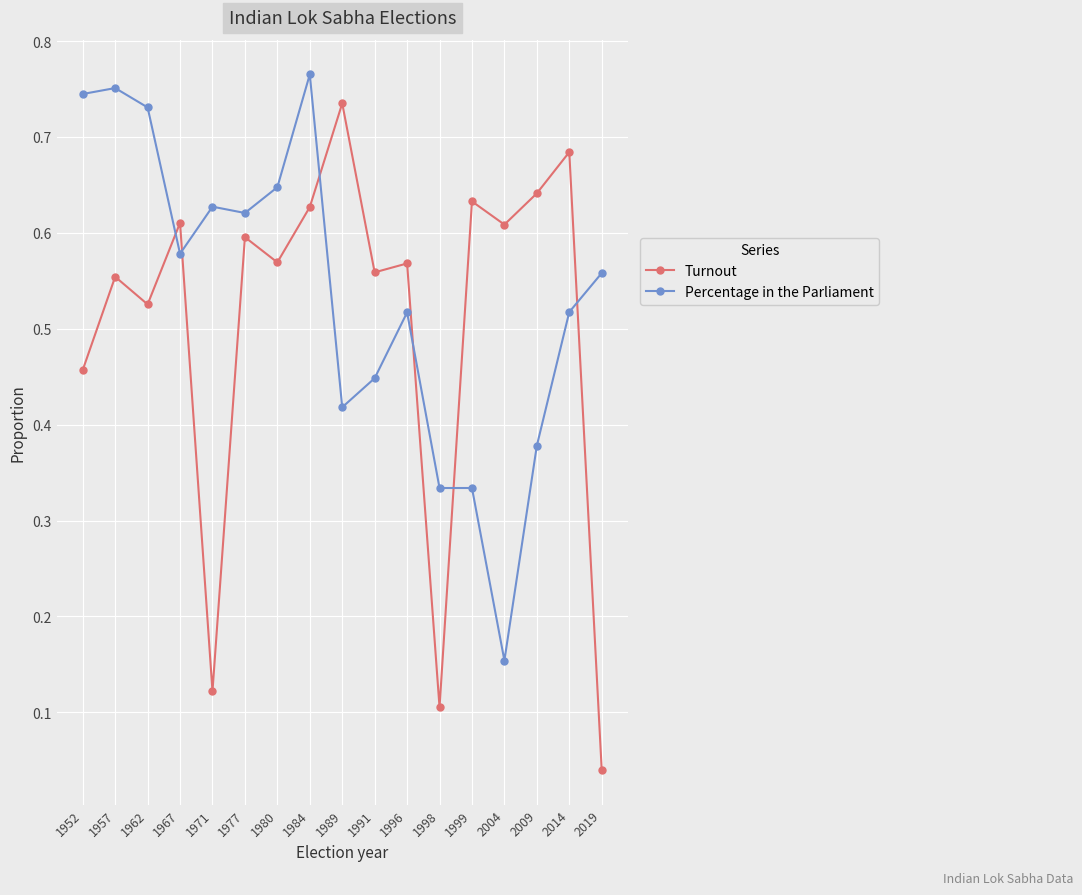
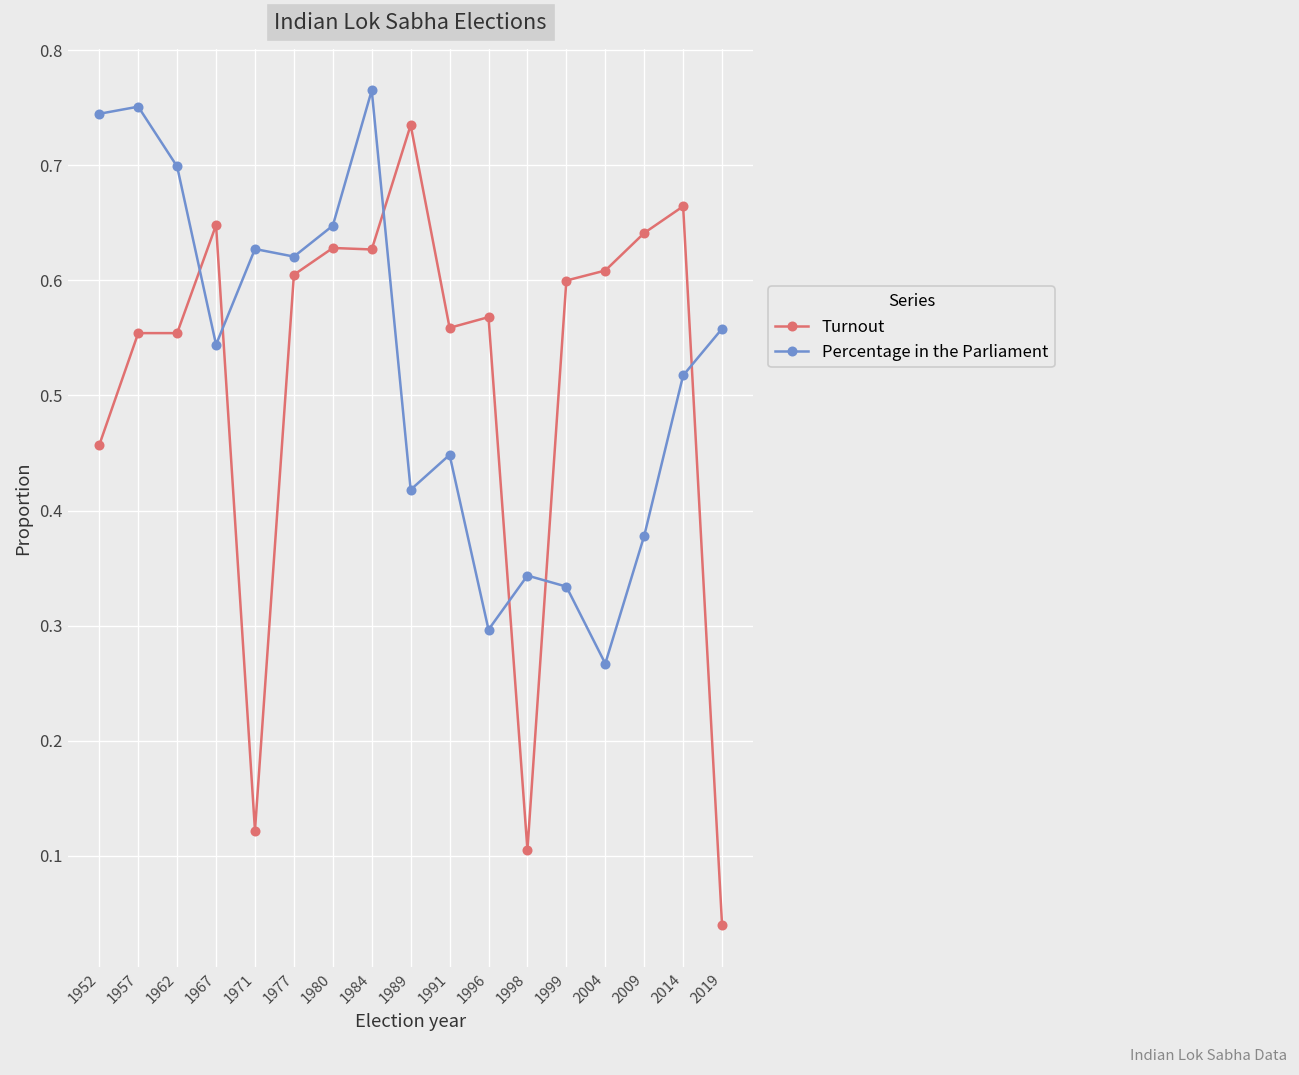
  {
    "Turnout": {
      "1952": 0.46,
      "1957": 0.55,
-     "1962": 0.53,
-     "1967": 0.61,
+     "1962": 0.55,
+     "1967": 0.65,
      "1971": 0.12,
-     "1977": 0.596,
-     "1980": 0.57,
+     "1977": 0.605,
+     "1980": 0.63,
      "1984": 0.63,
      "1989": 0.74,
      "1991": 0.56,
      "1996": 0.57,
      "1998": 0.11,
-     "1999": 0.63,
+     "1999": 0.60,
      "2004": 0.61,
      "2009": 0.64,
-     "2014": 0.68,
+     "2014": 0.66,
      "2019": 0.04
    },
    "Percentage in the Parliament": {
      "1952": 0.74,
      "1957": 0.75,
-     "1962": 0.73,
-     "1967": 0.58,
+     "1962": 0.70,
+     "1967": 0.54,
      "1971": 0.63,
      "1977": 0.62,
      "1980": 0.65,
      "1984": 0.77,
      "1989": 0.42,
      "1991": 0.45,
-     "1996": 0.52,
-     "1998": 0.33,
+     "1996": 0.30,
+     "1998": 0.34,
      "1999": 0.33,
-     "2004": 0.15,
+     "2004": 0.27,
      "2009": 0.38,
      "2014": 0.52,
      "2019": 0.56
    }
  }
